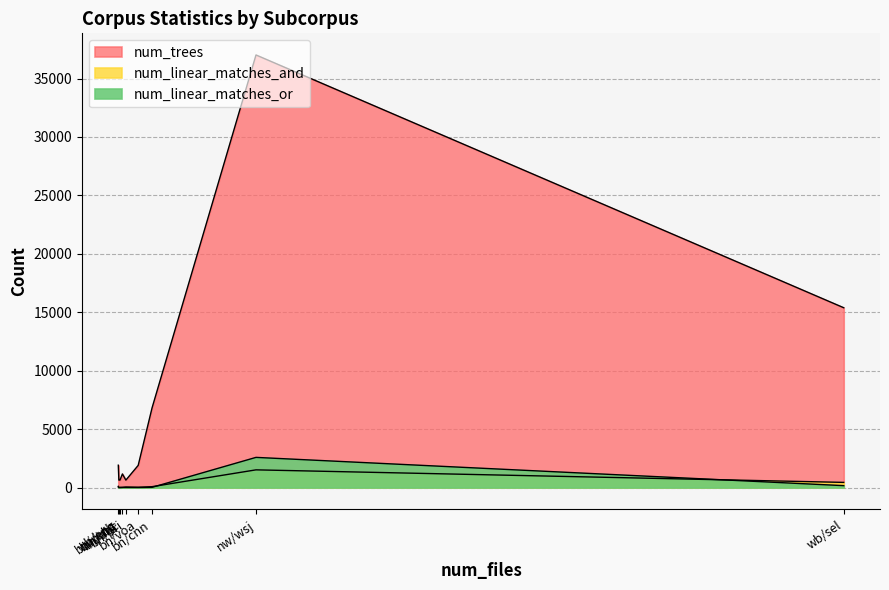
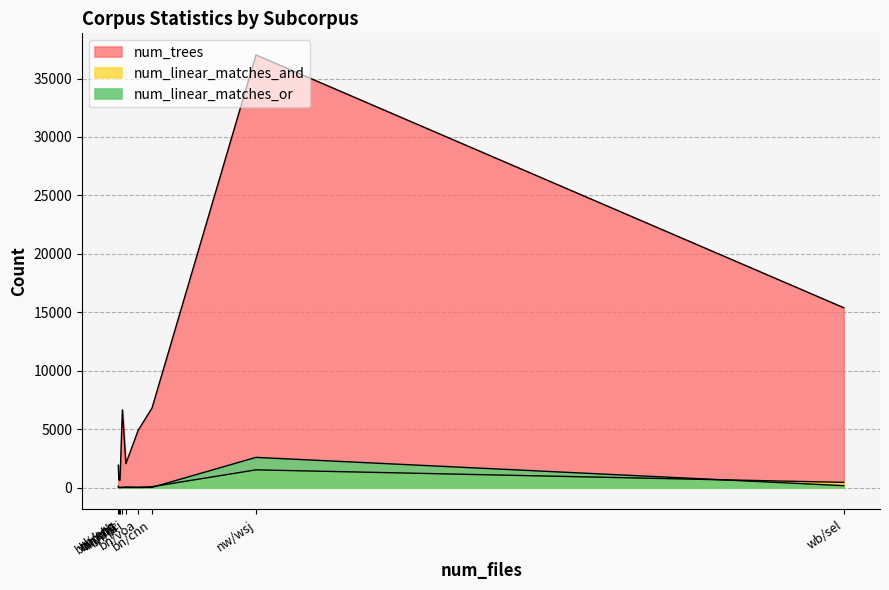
  {
    "num_trees": {
      "wb/eng": 1900,
      "bn/mnb": 600,
      "bn/nbc": 600,
-     "bn/abc": 1200,
-     "bn/pri": 600,
-     "bn/voa": 1900,
+     "bn/abc": 6600,
+     "bn/pri": 2000,
+     "bn/voa": 4900,
      "bn/cnn": 6800,
      "wb/sel": 15400
    },
    "num_linear_matches_and": {
      "nw/wsj": 1500,
      "wb/sel": 400
    },
    "num_linear_matches_or": {
      "nw/wsj": 2600,
      "wb/sel": 200
    }
  }
